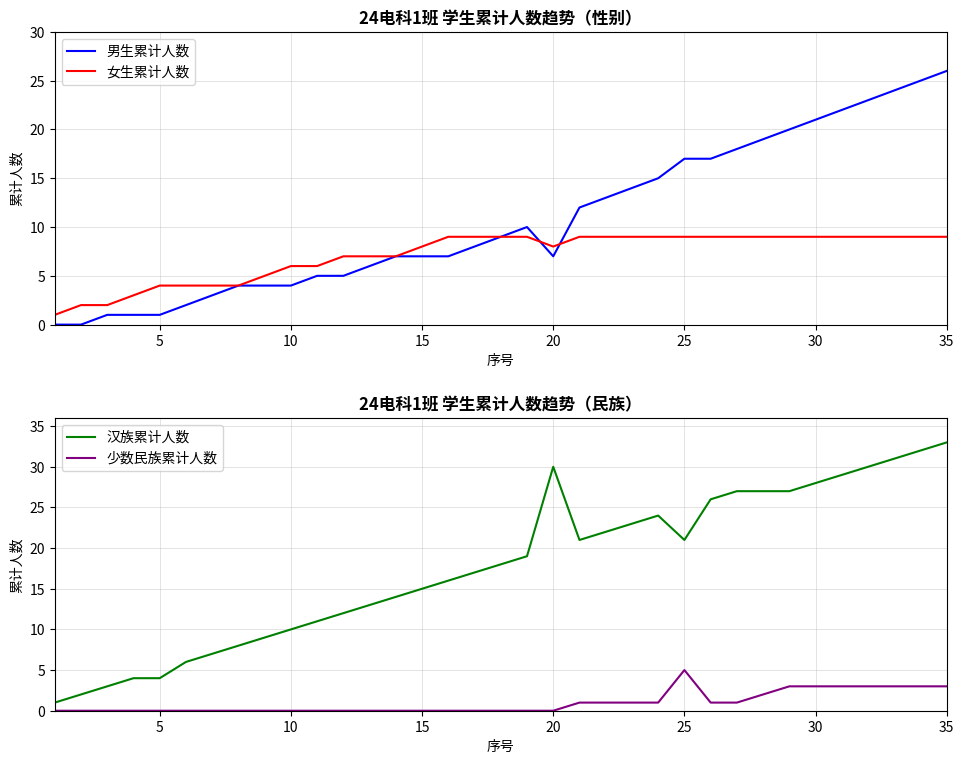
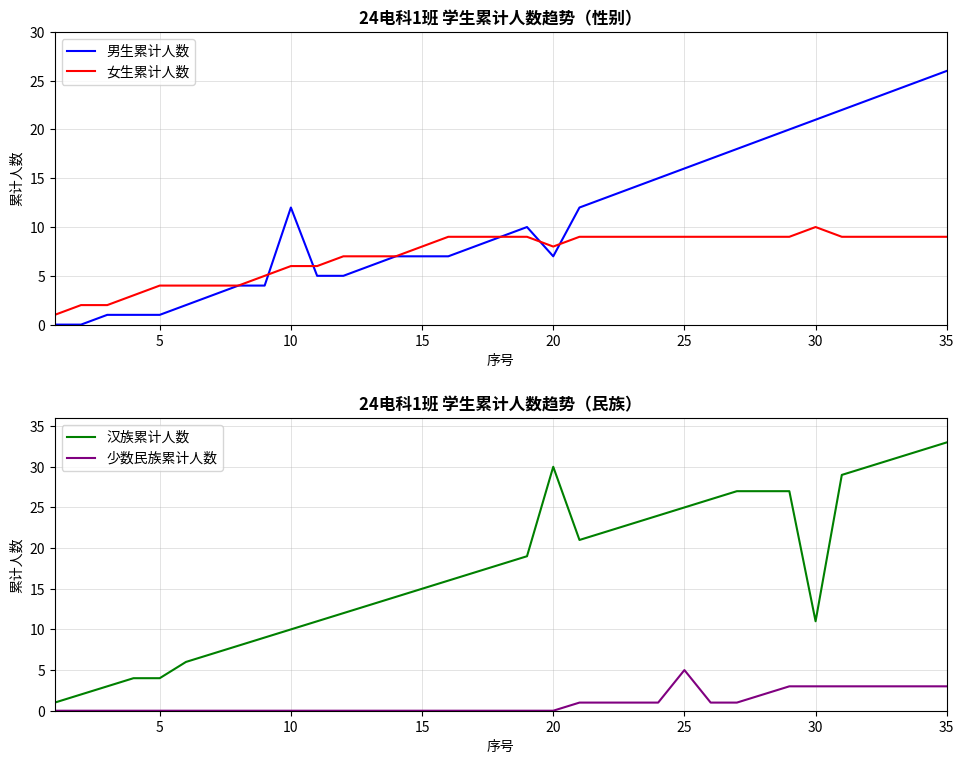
  {
    "24电科1班 学生累计人数趋势（性别）": {
      "男生累计人数": {
        "5": 1,
-       "10": 4,
+       "10": 12,
        "15": 7,
        "20": 7,
-       "25": 17,
+       "25": 16,
        "30": 21,
        "35": 26
      },
      "女生累计人数": {
        "5": 4,
        "10": 6,
        "15": 8,
        "20": 8,
        "25": 9,
-       "30": 9,
+       "30": 10,
        "35": 9
      }
    },
    "24电科1班 学生累计人数趋势（民族）": {
      "汉族累计人数": {
        "5": 4,
        "10": 10,
        "15": 15,
        "20": 30,
-       "25": 21,
-       "30": 28,
+       "25": 25,
+       "30": 11,
        "35": 33
      },
      "少数民族累计人数": {
        "5": 0,
        "10": 0,
        "15": 0,
        "20": 0,
        "25": 5,
        "30": 3,
        "35": 3
      }
    }
  }
